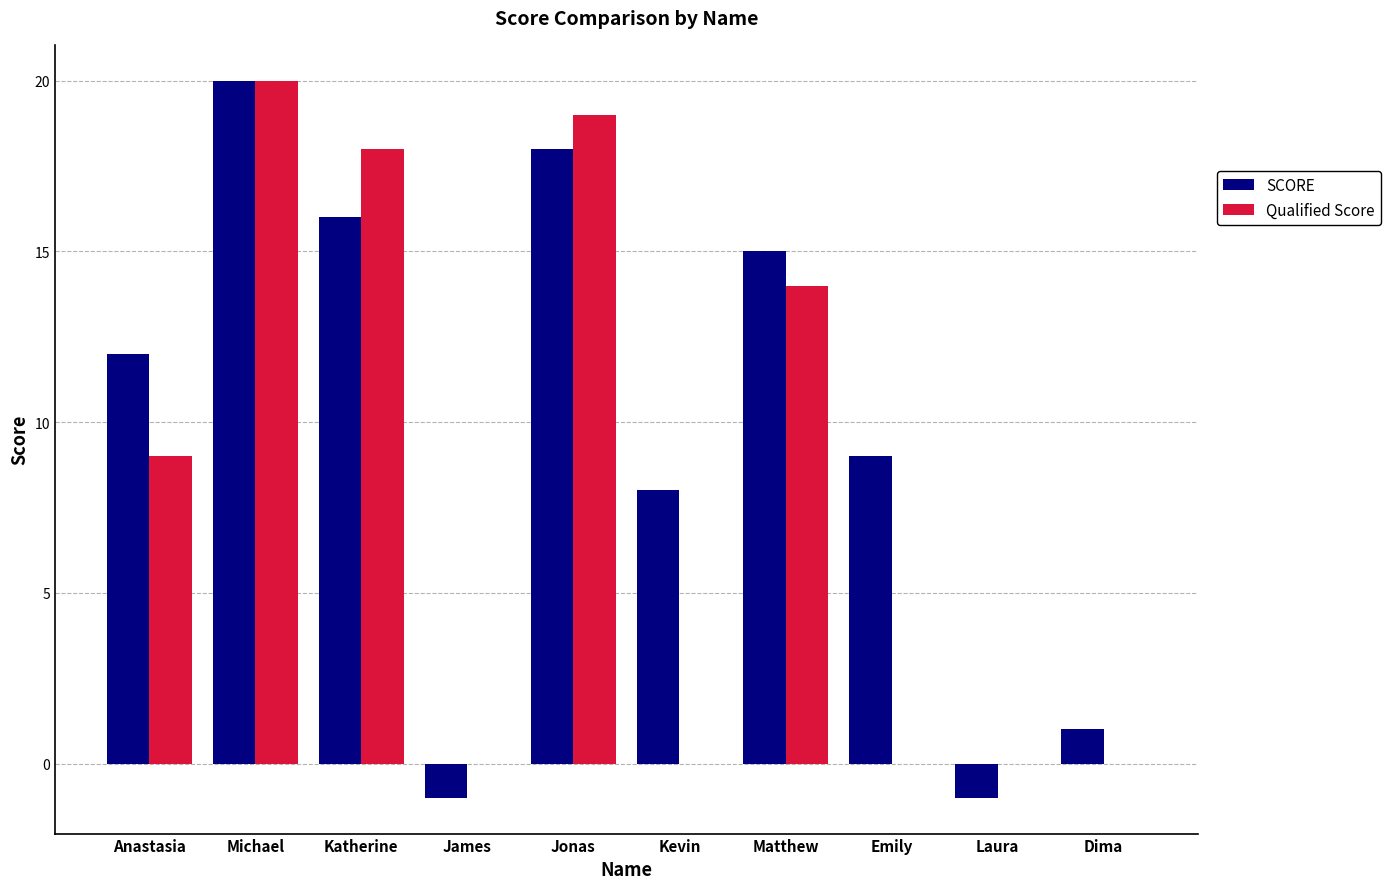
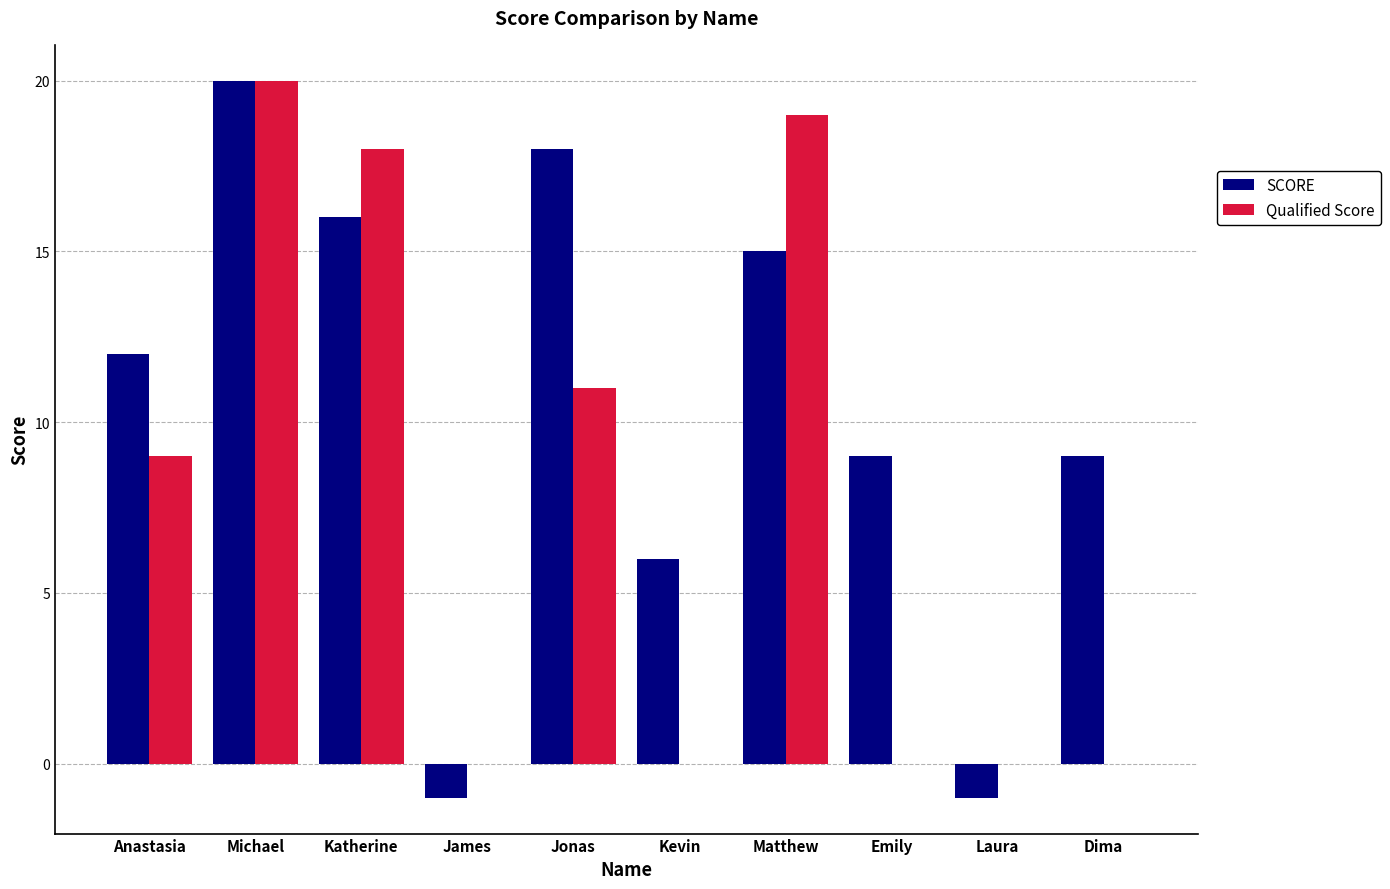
  {
    "SCORE": {
      "Anastasia": 12,
      "Michael": 20,
      "Katherine": 16,
      "James": -1,
      "Jonas": 18,
-     "Kevin": 8,
+     "Kevin": 6,
      "Matthew": 15,
      "Emily": 9,
      "Laura": -1,
-     "Dima": 1
+     "Dima": 9
    },
    "Qualified Score": {
      "Anastasia": 9,
      "Michael": 20,
      "Katherine": 18,
      "James": 0,
-     "Jonas": 19,
+     "Jonas": 11,
      "Kevin": 0,
-     "Matthew": 14,
+     "Matthew": 19,
      "Emily": 0,
      "Laura": 0,
      "Dima": 0
    }
  }
